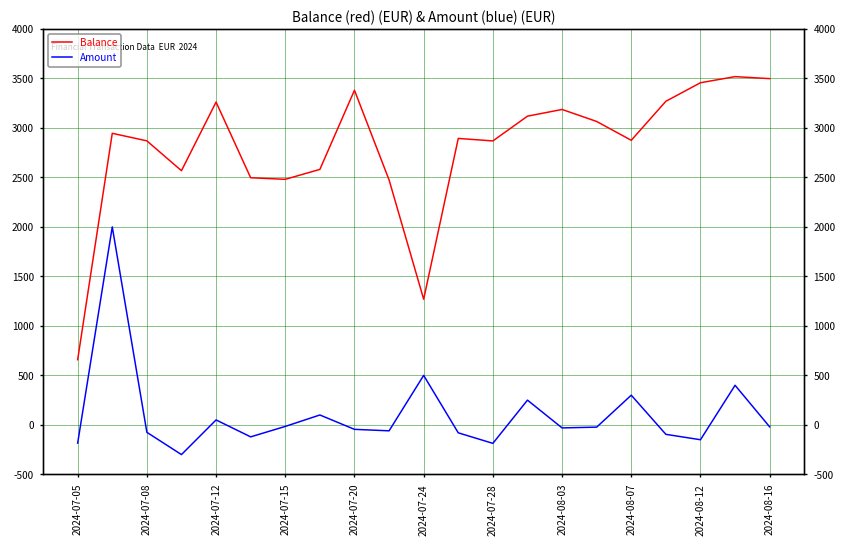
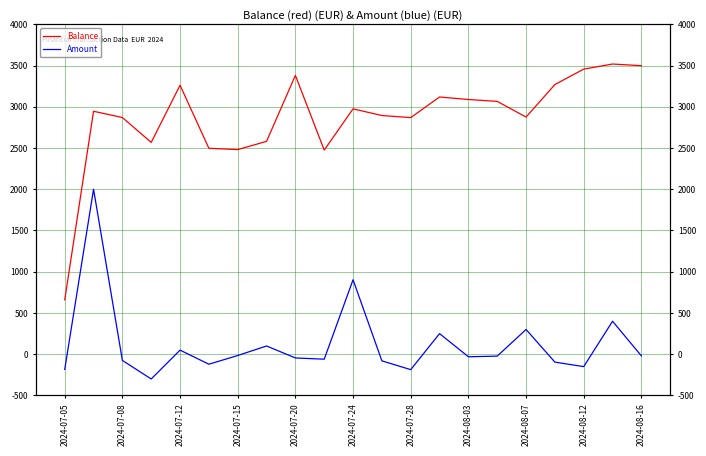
  {
    "Balance": {
      "2024-07-05": 700,
      "2024-07-08": 2900,
      "2024-07-12": 3300,
      "2024-07-15": 2500,
      "2024-07-20": 3400,
-     "2024-07-24": 1300,
+     "2024-07-24": 3000,
      "2024-07-28": 2900,
-     "2024-08-03": 3200,
+     "2024-08-03": 3100,
      "2024-08-07": 2900,
      "2024-08-12": 3500,
      "2024-08-16": 3500
    },
    "Amount": {
      "2024-07-05": -200,
      "2024-07-08": -100,
      "2024-07-12": 100,
      "2024-07-15": 0,
      "2024-07-20": 0,
-     "2024-07-24": 500,
+     "2024-07-24": 900,
      "2024-07-28": -200,
      "2024-08-03": 0,
      "2024-08-07": 300,
      "2024-08-12": -200,
      "2024-08-16": 0
    }
  }
